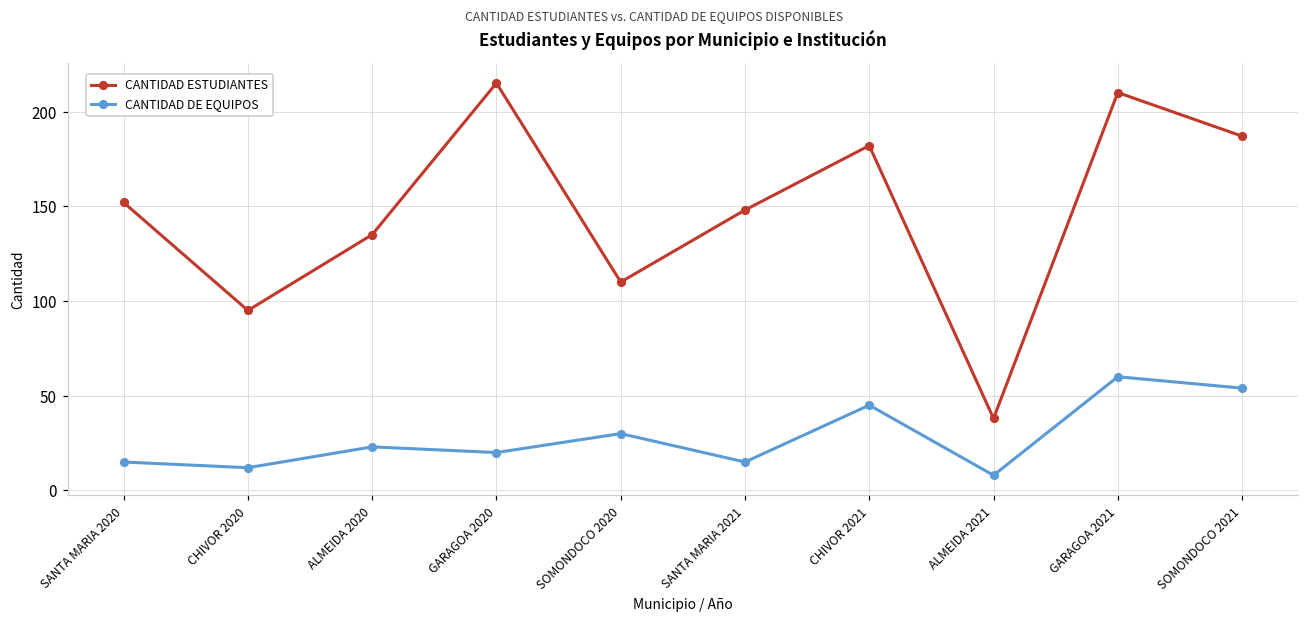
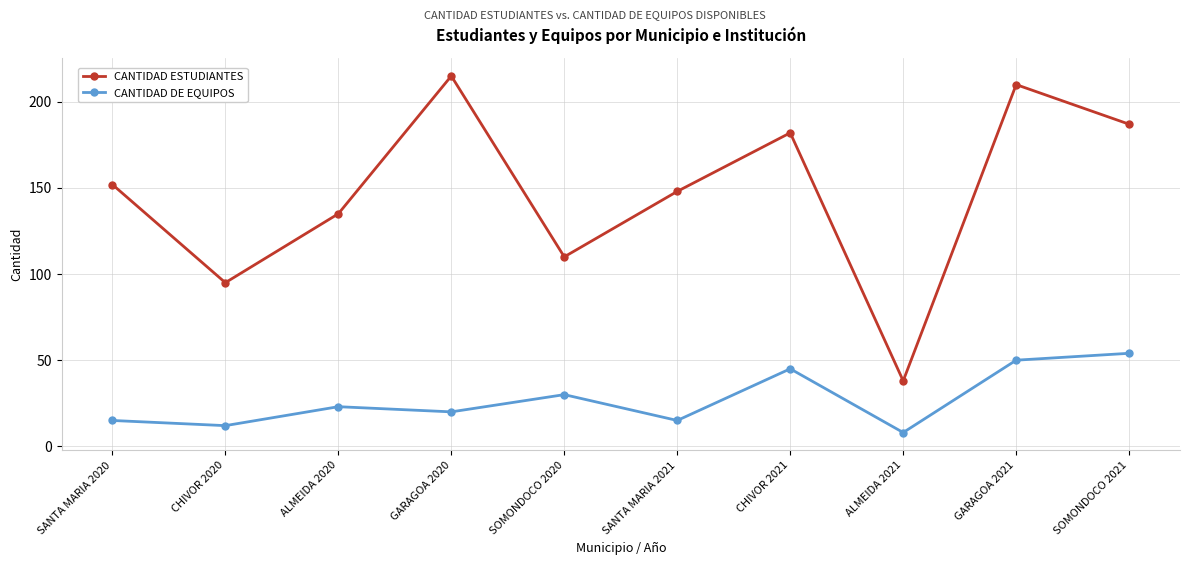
  {
    "CANTIDAD ESTUDIANTES": {
      "SANTA MARIA 2020": 152,
      "CHIVOR 2020": 95,
      "ALMEIDA 2020": 135,
      "GARAGOA 2020": 215,
      "SOMONDOCO 2020": 110,
      "SANTA MARIA 2021": 148,
      "CHIVOR 2021": 182,
      "ALMEIDA 2021": 38,
      "GARAGOA 2021": 210,
      "SOMONDOCO 2021": 187
    },
    "CANTIDAD DE EQUIPOS": {
      "SANTA MARIA 2020": 15,
      "CHIVOR 2020": 12,
      "ALMEIDA 2020": 23,
      "GARAGOA 2020": 20,
      "SOMONDOCO 2020": 30,
      "SANTA MARIA 2021": 15,
      "CHIVOR 2021": 45,
      "ALMEIDA 2021": 8,
-     "GARAGOA 2021": 60,
+     "GARAGOA 2021": 50,
      "SOMONDOCO 2021": 54
    }
  }
